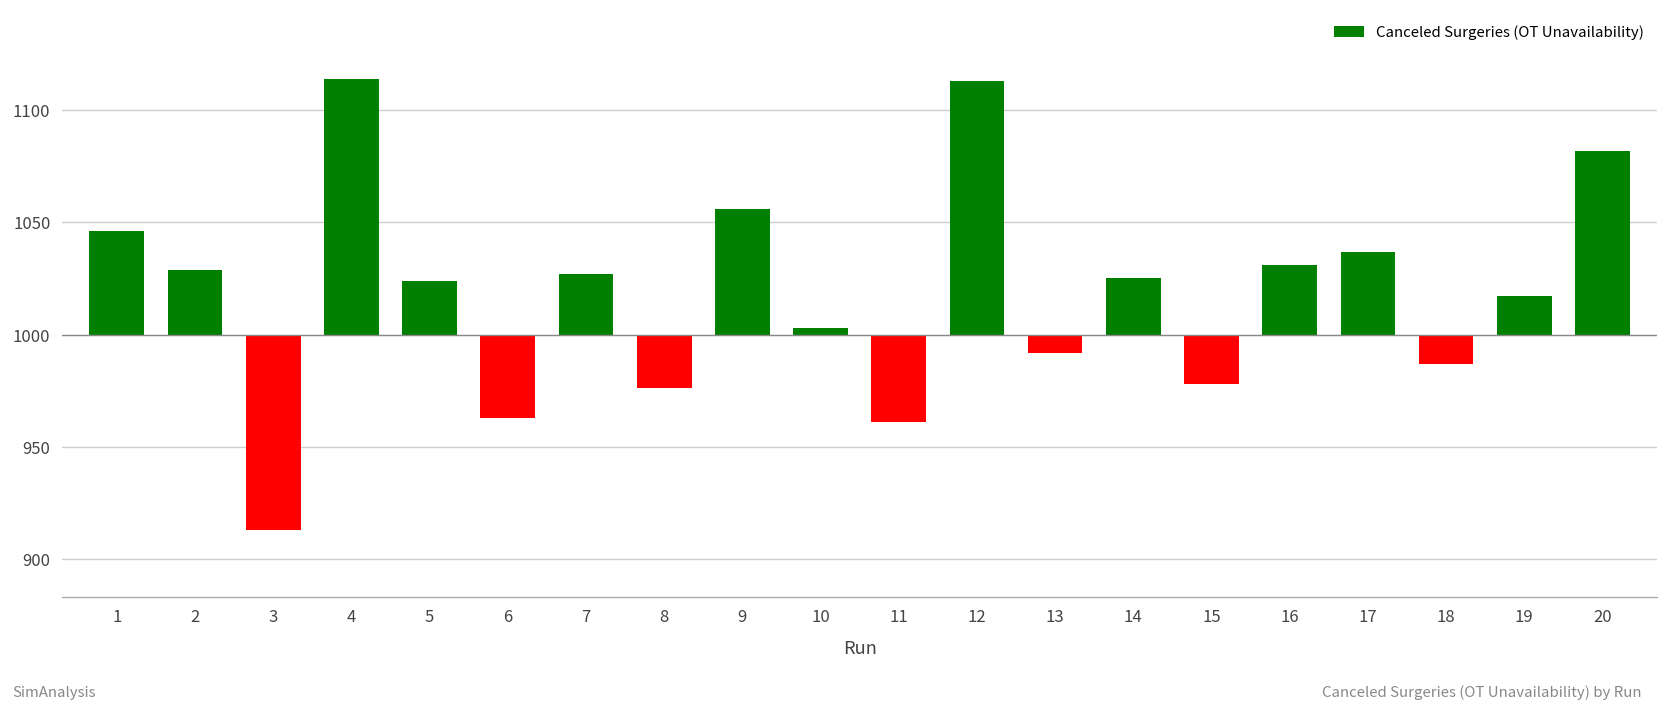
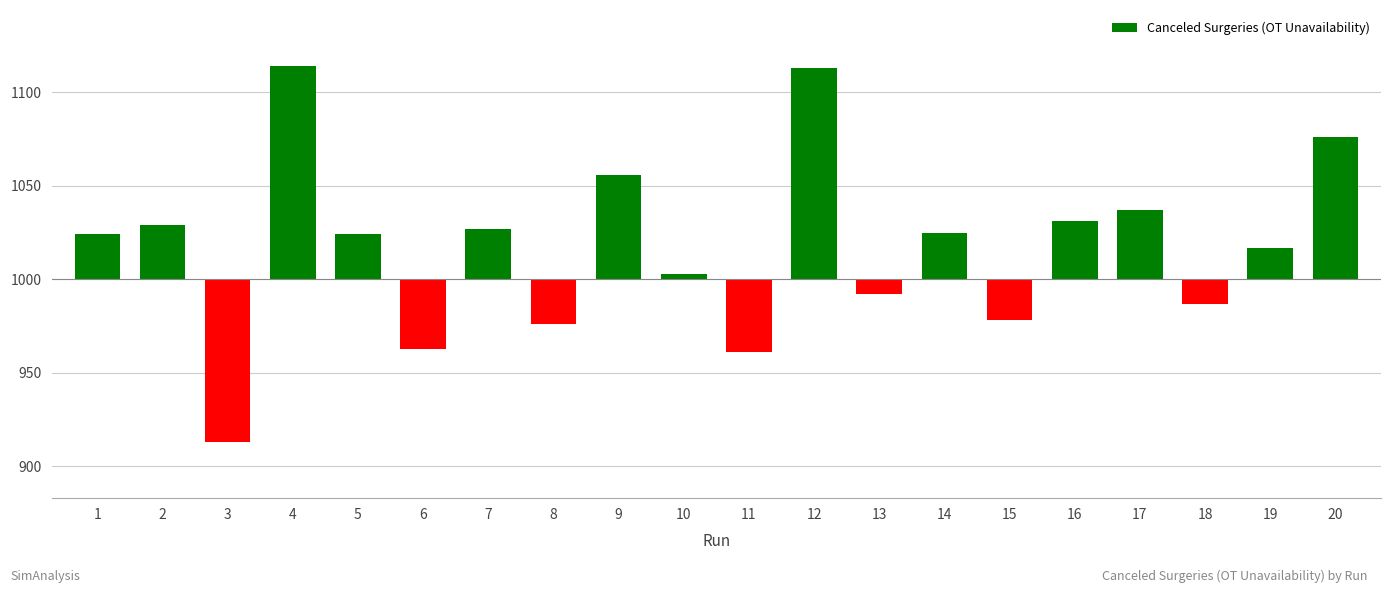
  {
-   "1": 1046,
+   "1": 1024,
    "2": 1029,
    "3": 913,
    "4": 1114,
    "5": 1024,
    "6": 963,
    "7": 1027,
    "8": 976,
    "9": 1056,
    "10": 1003,
    "11": 961,
    "12": 1113,
    "13": 992,
    "14": 1025,
    "15": 978,
    "16": 1031,
    "17": 1037,
    "18": 987,
    "19": 1017,
-   "20": 1082
+   "20": 1076
  }
